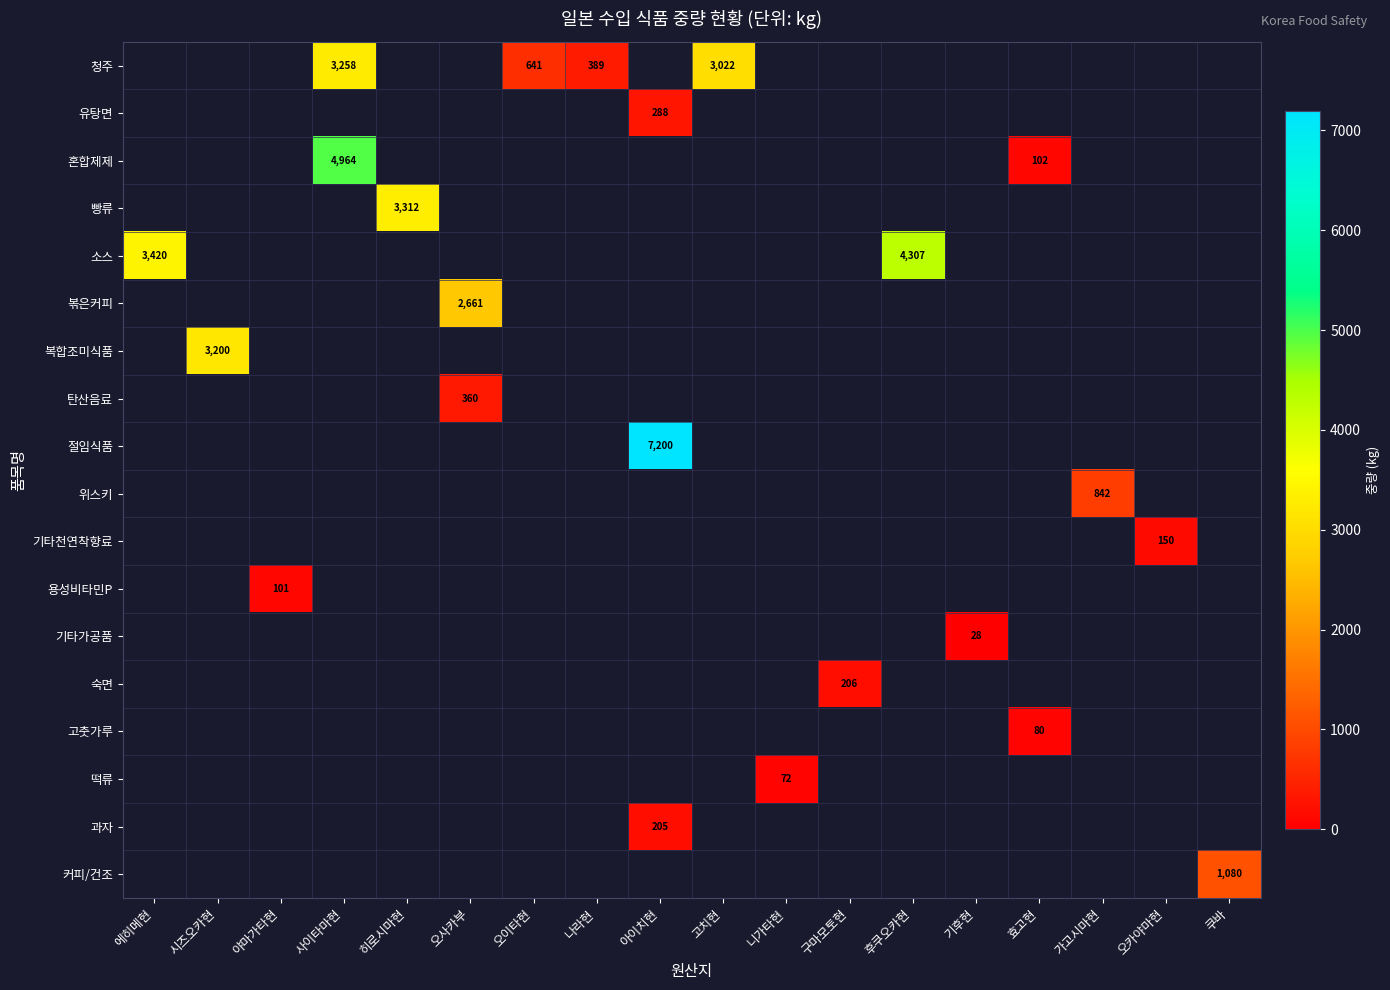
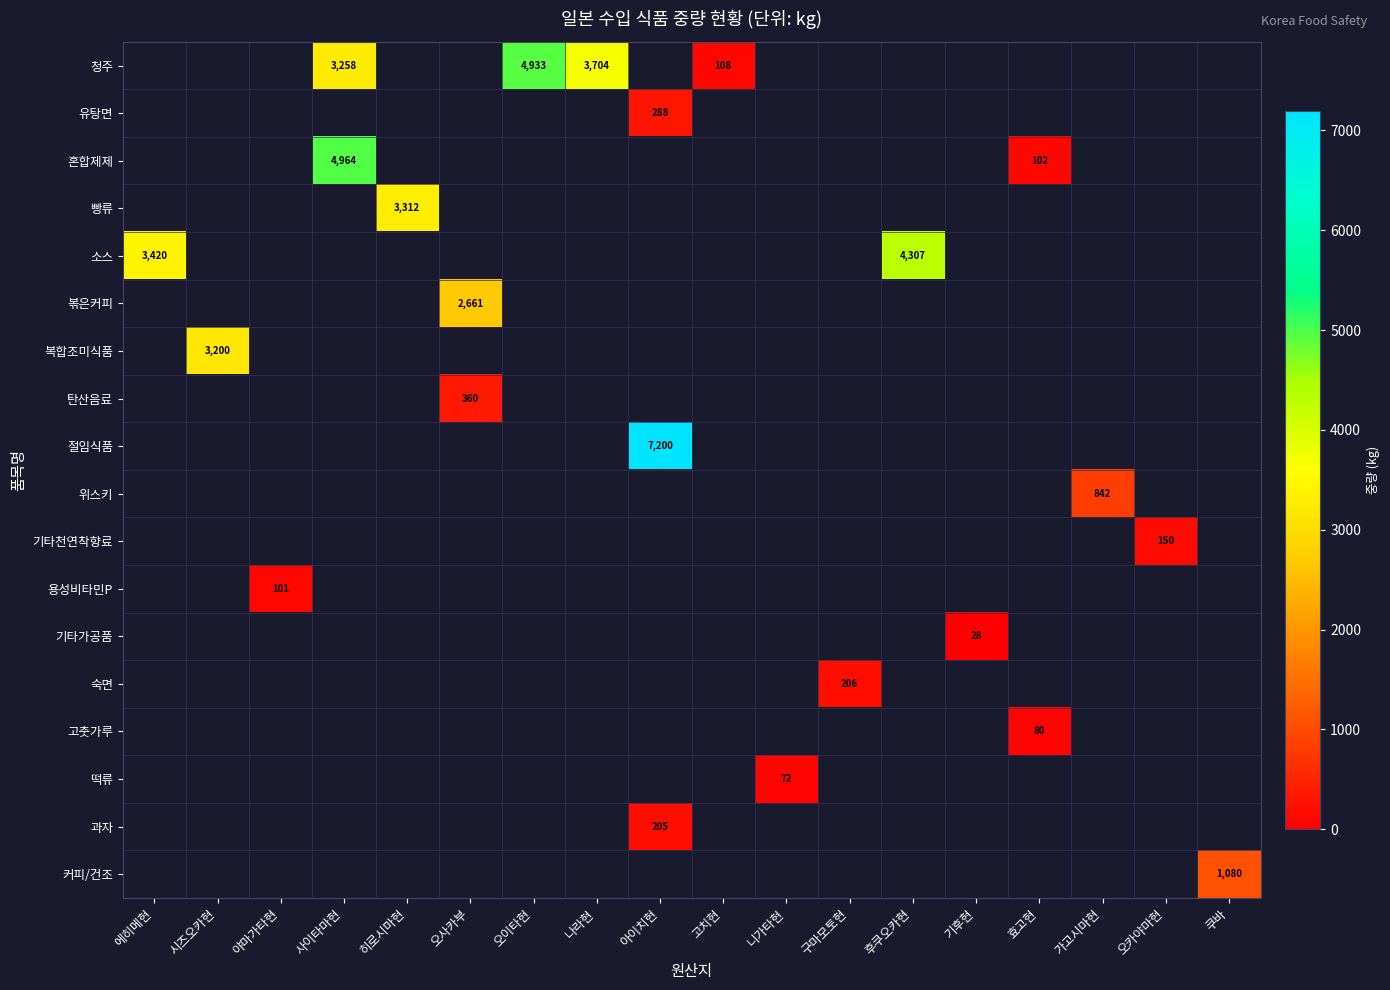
  {
    "청주": {
      "사이타마현": "3,258",
-     "오이타현": "641",
-     "나라현": "389",
-     "고치현": "3,022"
+     "오이타현": "4,933",
+     "나라현": "3,704",
+     "고치현": "108"
    },
    "유탕면": {
      "아이치현": "288"
    },
    "혼합제제": {
      "사이타마현": "4,964",
      "효고현": "102"
    },
    "빵류": {
      "히로시마현": "3,312"
    },
    "소스": {
      "에히메현": "3,420",
      "후쿠오카현": "4,307"
    },
    "볶은커피": {
      "오사카부": "2,661"
    },
    "복합조미식품": {
      "시즈오카현": "3,200"
    },
    "탄산음료": {
      "오사카부": "360"
    },
    "절임식품": {
      "아이치현": "7,200"
    },
    "위스키": {
      "가고시마현": "842"
    },
    "기타천연착향료": {
      "오카야마현": "150"
    },
    "용성비타민P": {
      "야마가타현": "101"
    },
    "기타가공품": {
      "기후현": "28"
    },
    "숙면": {
      "구마모토현": "206"
    },
    "고춧가루": {
      "효고현": "80"
    },
    "떡류": {
      "니가타현": "72"
    },
    "과자": {
      "아이치현": "205"
    },
    "커피/건조": {
      "쿠바": "1,080"
    }
  }
